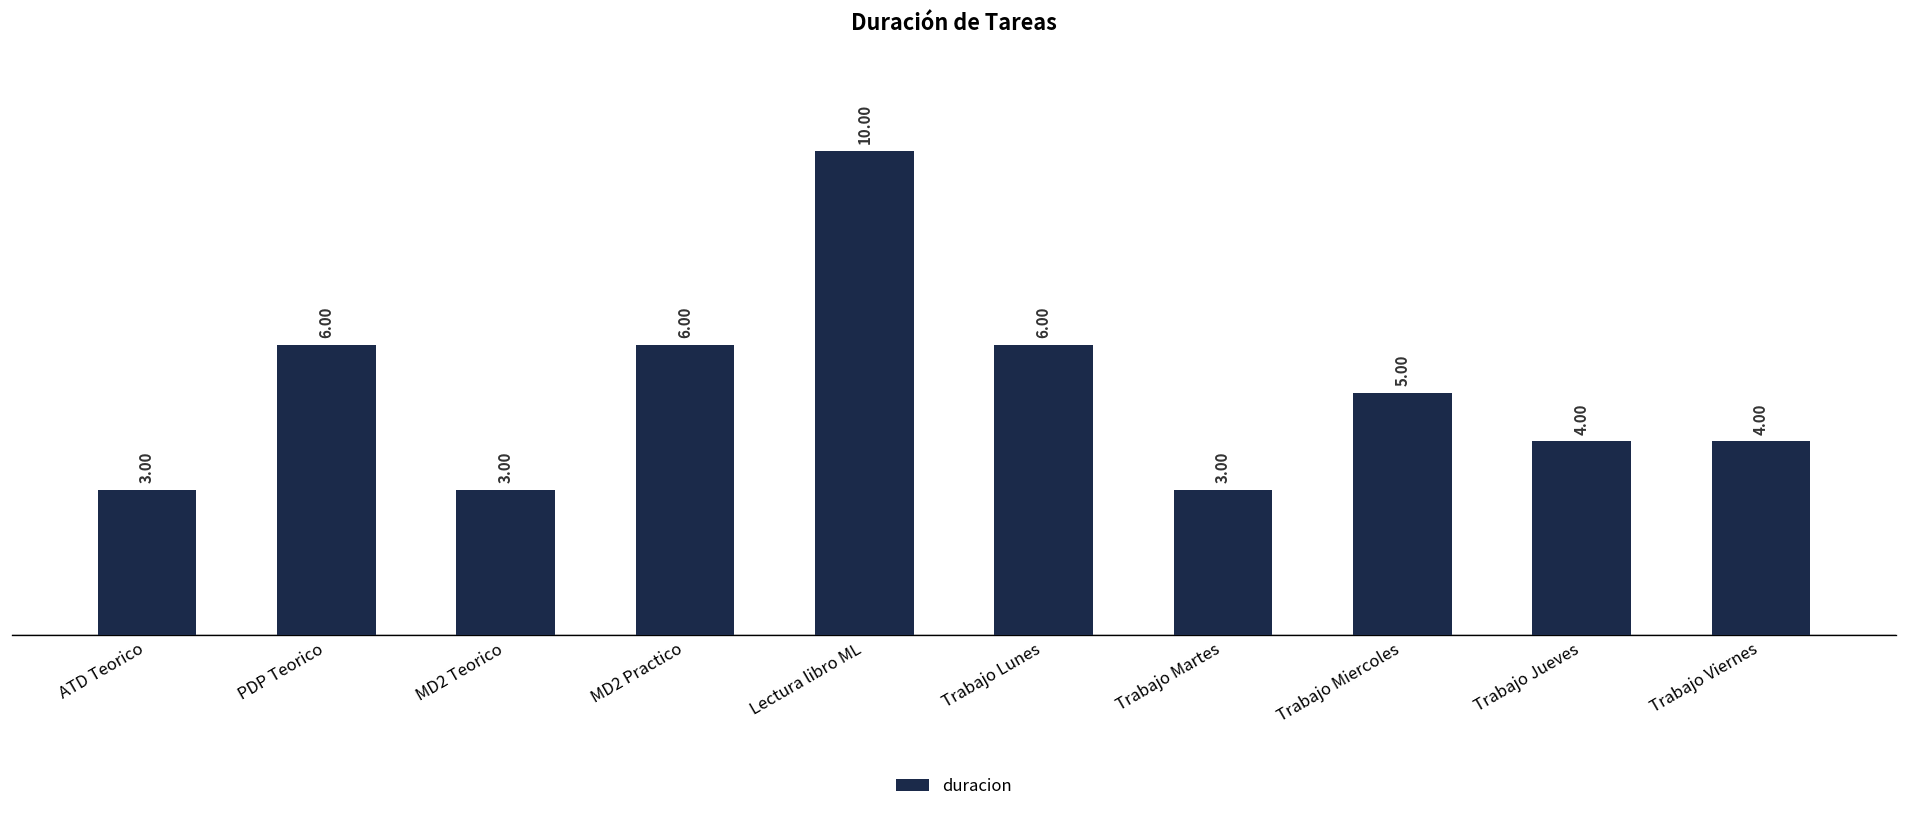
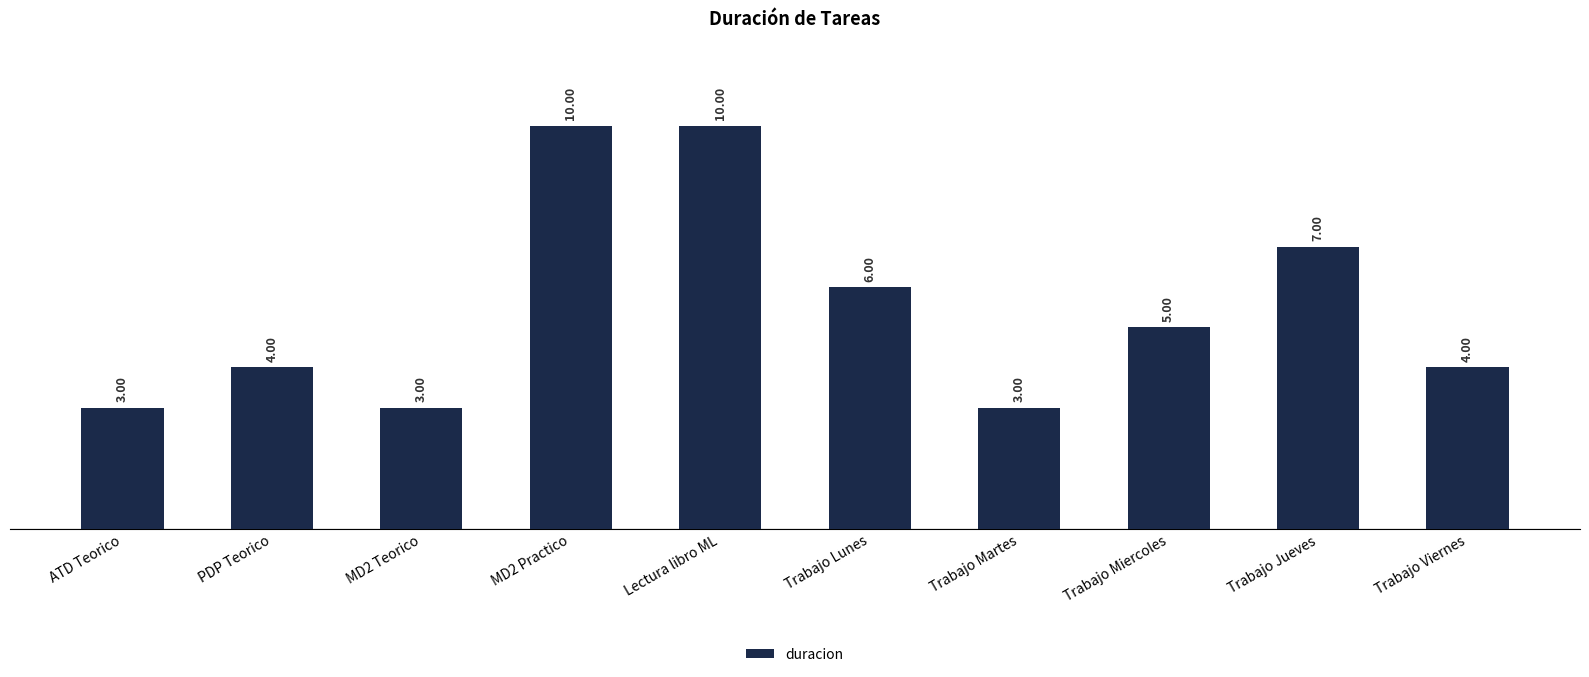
  {
    "ATD Teorico": 3.00,
-   "PDP Teorico": 6.00,
+   "PDP Teorico": 4.00,
    "MD2 Teorico": 3.00,
-   "MD2 Practico": 6.00,
+   "MD2 Practico": 10.00,
    "Lectura libro ML": 10.00,
    "Trabajo Lunes": 6.00,
    "Trabajo Martes": 3.00,
    "Trabajo Miercoles": 5.00,
-   "Trabajo Jueves": 4.00,
+   "Trabajo Jueves": 7.00,
    "Trabajo Viernes": 4.00
  }
